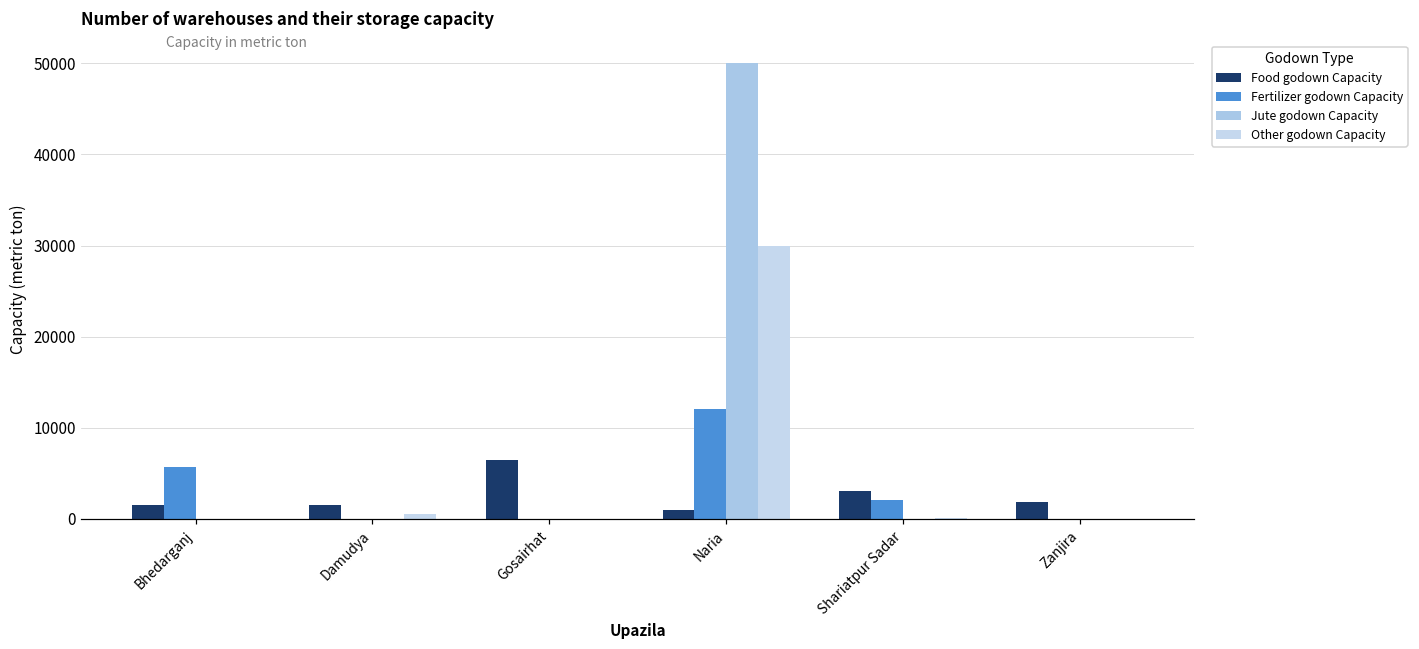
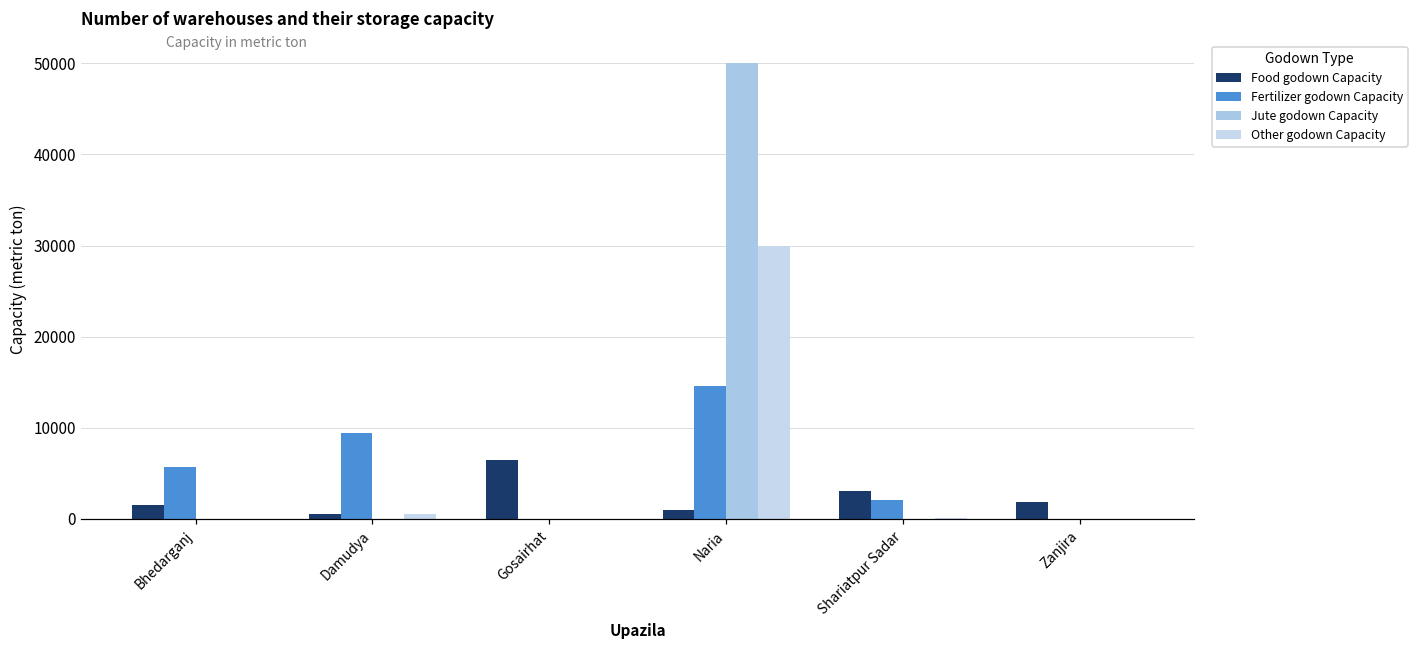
  {
    "Food godown Capacity": {
      "Bhedarganj": 2000,
-     "Damudya": 2000,
+     "Damudya": 0,
      "Gosairhat": 6000,
      "Naria": 1000,
      "Shariatpur Sadar": 3000,
      "Zanjira": 2000
    },
    "Fertilizer godown Capacity": {
      "Bhedarganj": 6000,
-     "Damudya": 0,
+     "Damudya": 9000,
      "Gosairhat": 0,
-     "Naria": 12000,
+     "Naria": 15000,
      "Shariatpur Sadar": 2000,
      "Zanjira": 0
    }
  }
